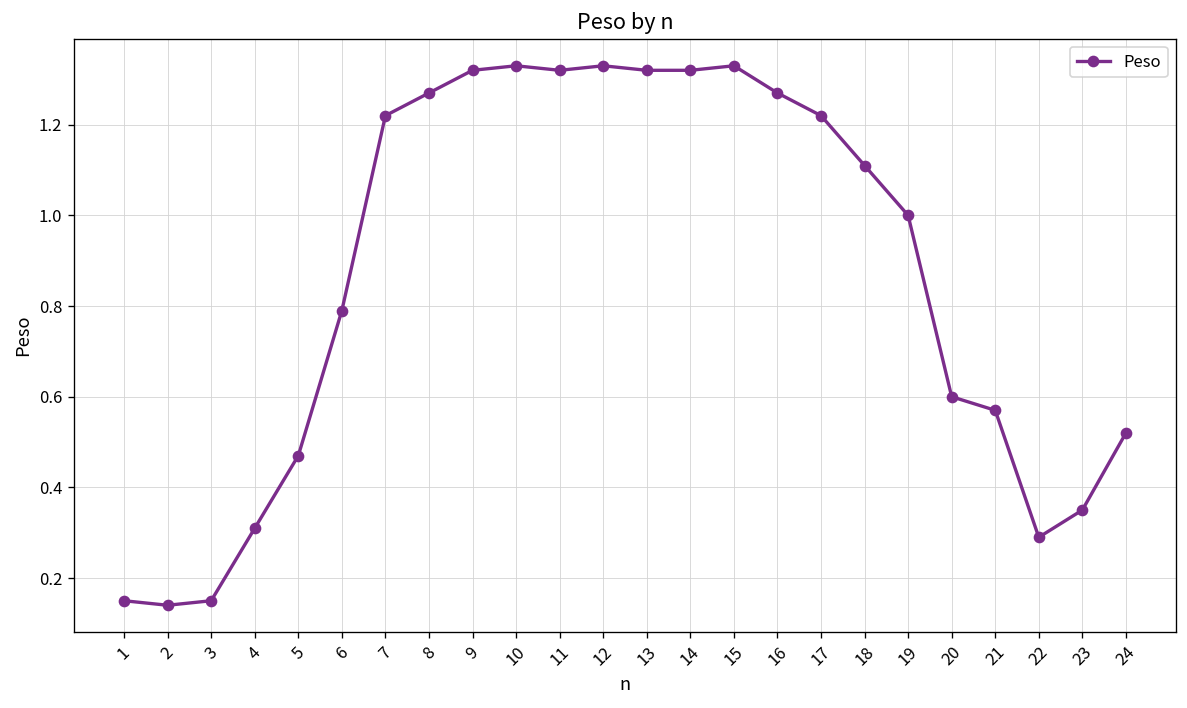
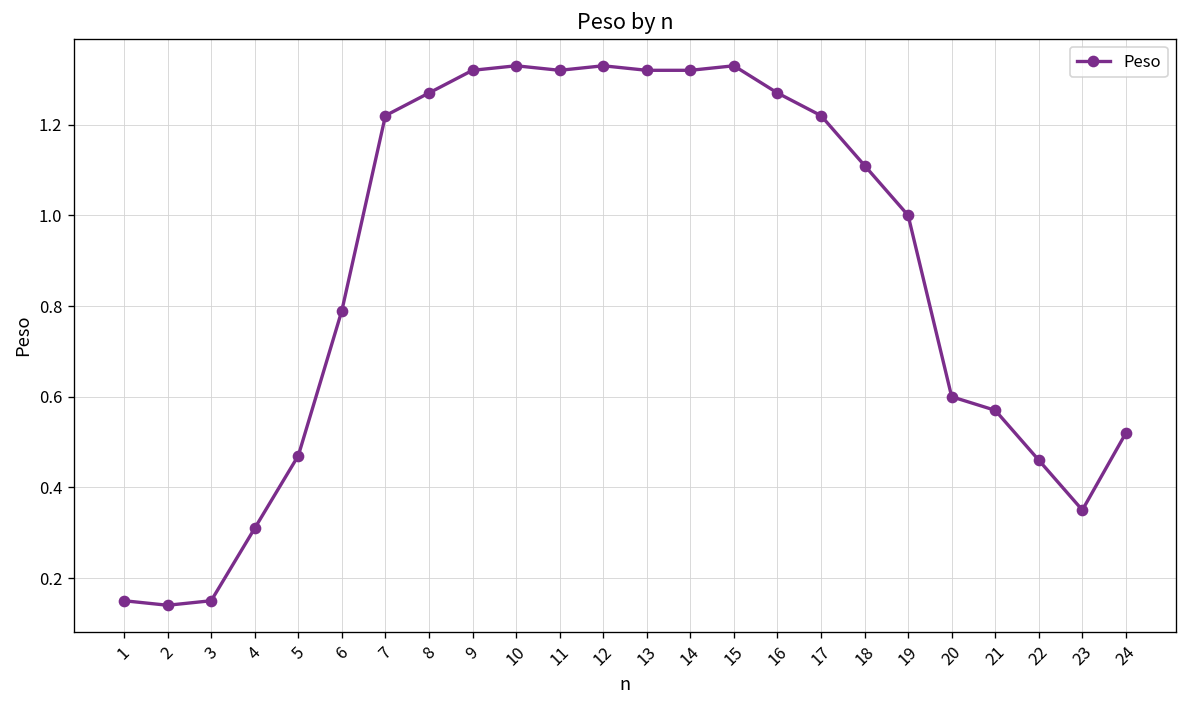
  {
    "1": 0.15,
    "2": 0.14,
    "3": 0.15,
    "4": 0.31,
    "5": 0.47,
    "6": 0.79,
    "7": 1.22,
    "8": 1.27,
    "9": 1.32,
    "10": 1.33,
    "11": 1.32,
    "12": 1.33,
    "13": 1.32,
    "14": 1.32,
    "15": 1.33,
    "16": 1.27,
    "17": 1.22,
    "18": 1.11,
    "19": 1.00,
    "20": 0.60,
    "21": 0.57,
-   "22": 0.29,
+   "22": 0.46,
    "23": 0.35,
    "24": 0.52
  }
